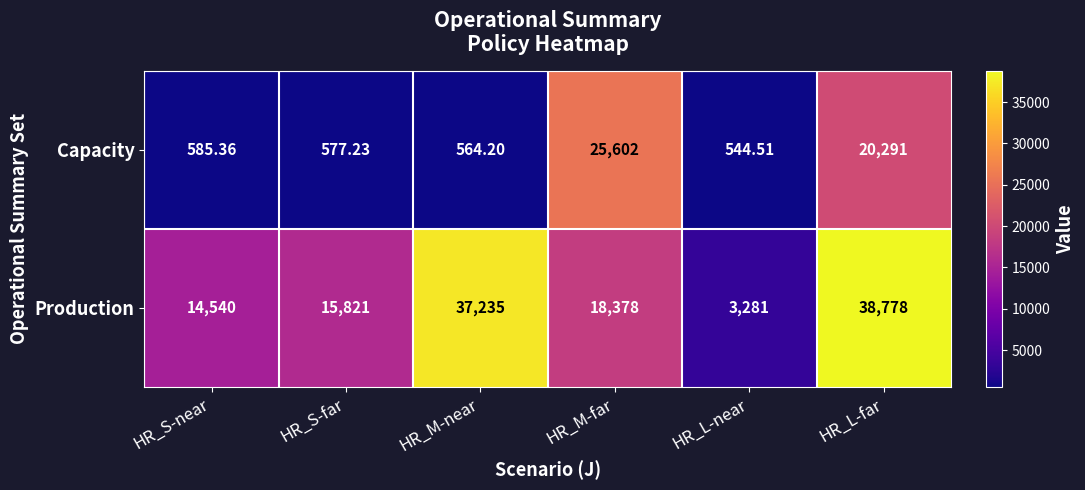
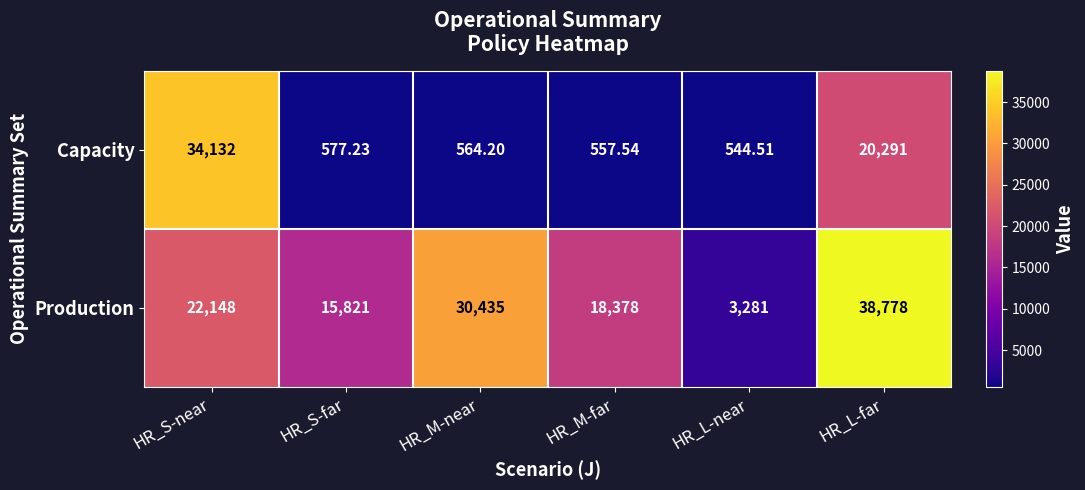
  {
    "Capacity": {
-     "HR_S-near": "585.36",
+     "HR_S-near": "34,132",
      "HR_S-far": "577.23",
      "HR_M-near": "564.20",
-     "HR_M-far": "25,602",
+     "HR_M-far": "557.54",
      "HR_L-near": "544.51",
      "HR_L-far": "20,291"
    },
    "Production": {
-     "HR_S-near": "14,540",
+     "HR_S-near": "22,148",
      "HR_S-far": "15,821",
-     "HR_M-near": "37,235",
+     "HR_M-near": "30,435",
      "HR_M-far": "18,378",
      "HR_L-near": "3,281",
      "HR_L-far": "38,778"
    }
  }
